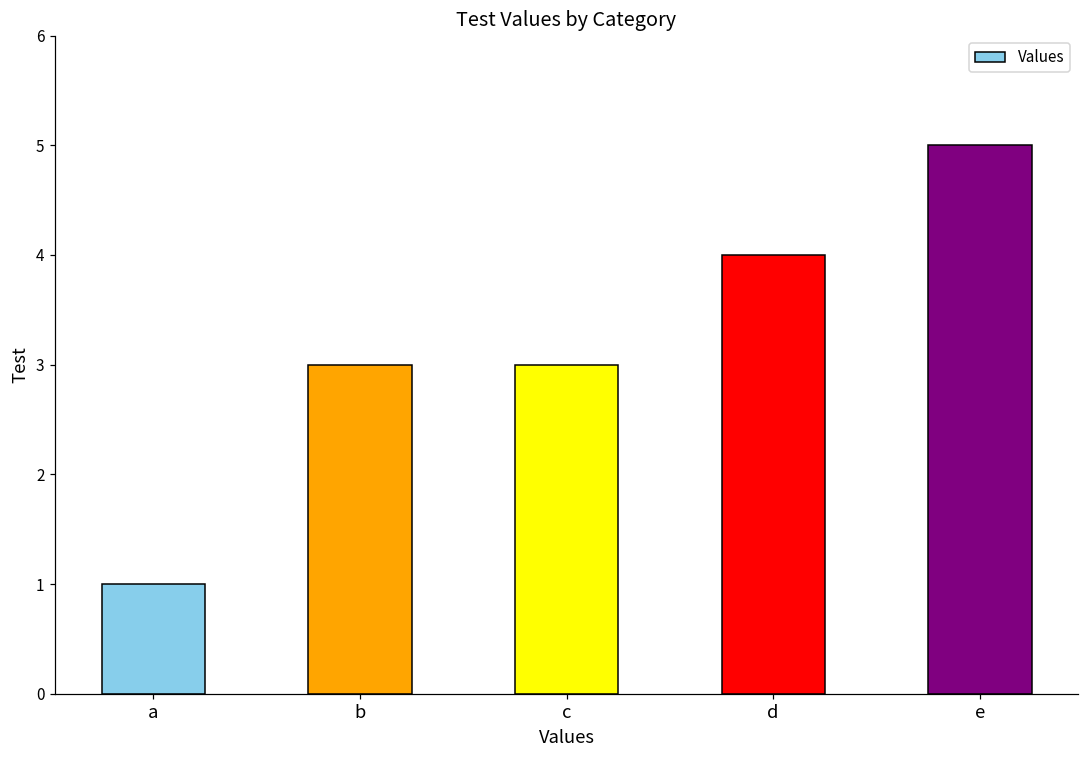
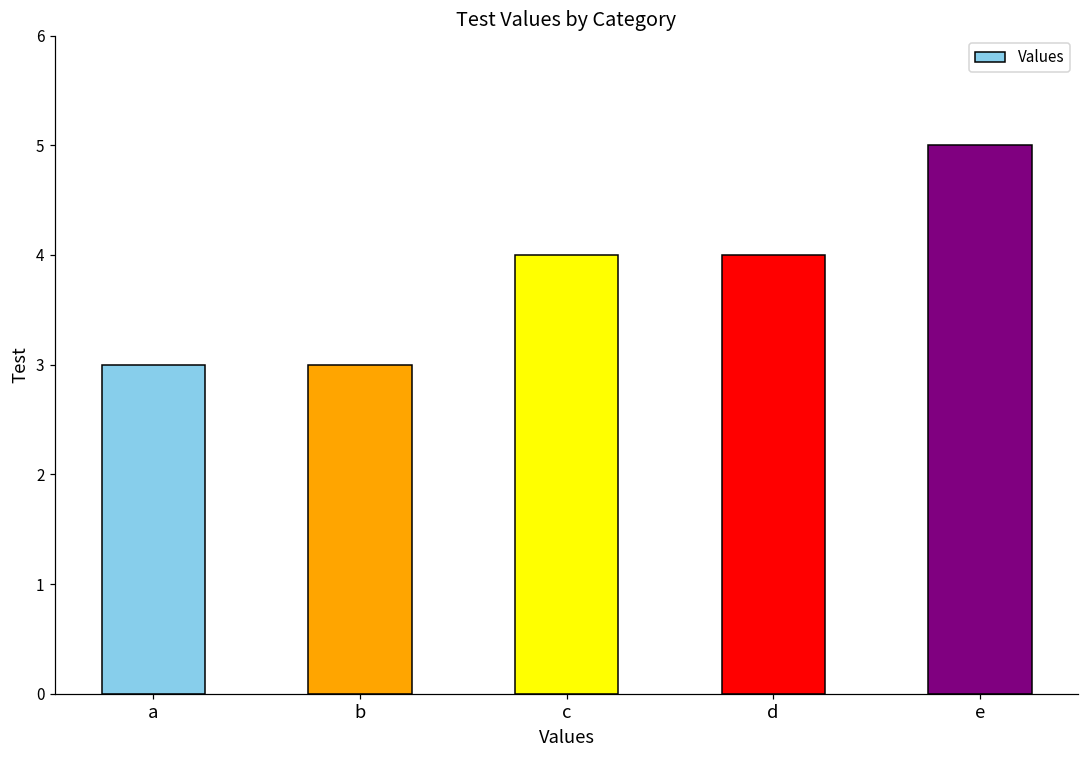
  {
-   "a": 1,
+   "a": 3,
    "b": 3,
-   "c": 3,
+   "c": 4,
    "d": 4,
    "e": 5
  }
